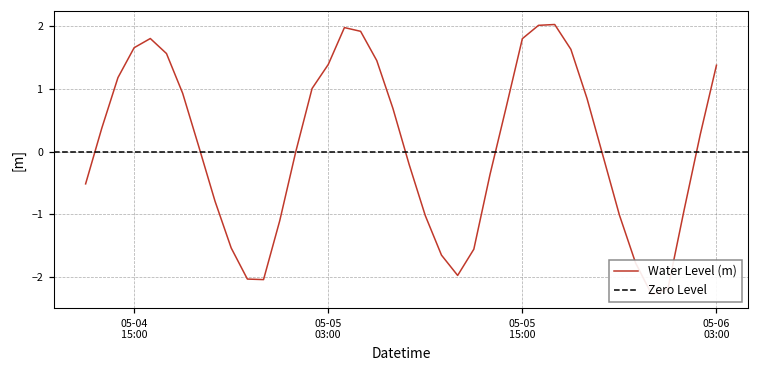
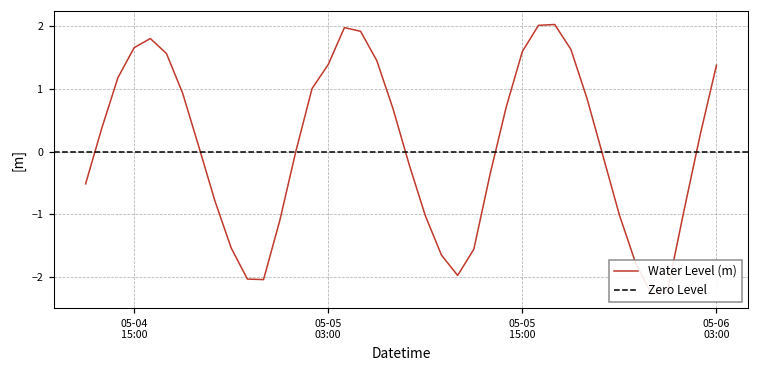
  {
    "05-04 15:00": 1.7,
    "05-05 03:00": 1.4,
-   "05-05 15:00": 1.8,
+   "05-05 15:00": 1.6,
    "05-06 03:00": 1.4
  }
